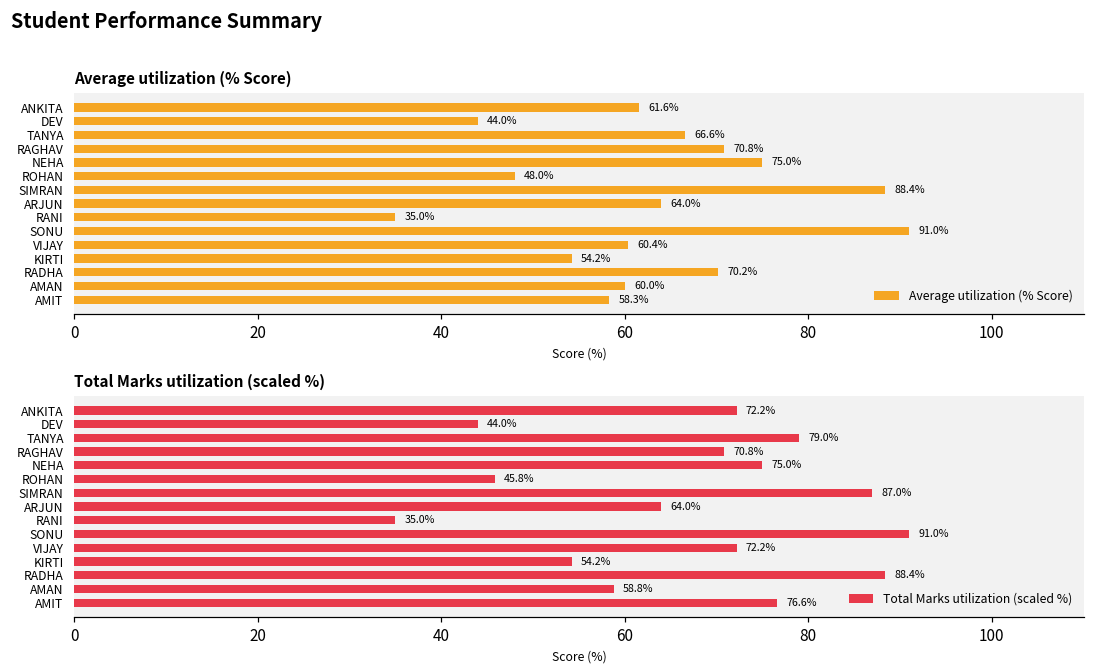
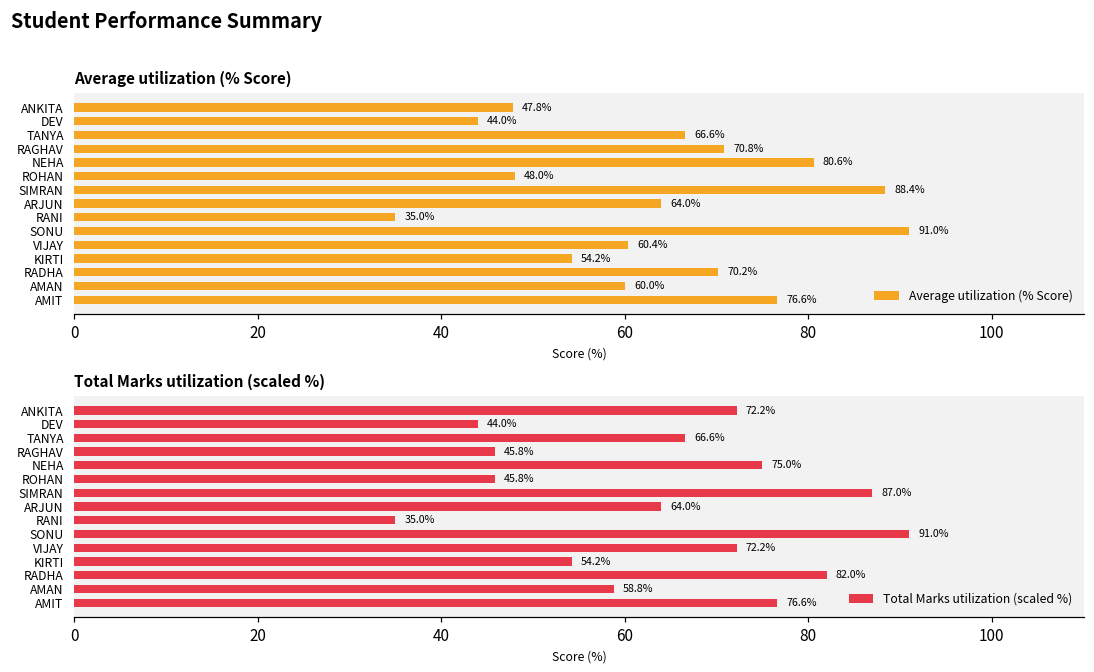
  {
    "Average utilization (% Score)": {
-     "ANKITA": "61.6%",
+     "ANKITA": "47.8%",
      "DEV": "44.0%",
      "TANYA": "66.6%",
      "RAGHAV": "70.8%",
-     "NEHA": "75.0%",
+     "NEHA": "80.6%",
      "ROHAN": "48.0%",
      "SIMRAN": "88.4%",
      "ARJUN": "64.0%",
      "RANI": "35.0%",
      "SONU": "91.0%",
      "VIJAY": "60.4%",
      "KIRTI": "54.2%",
      "RADHA": "70.2%",
      "AMAN": "60.0%",
-     "AMIT": "58.3%"
+     "AMIT": "76.6%"
    },
    "Total Marks utilization (scaled %)": {
      "ANKITA": "72.2%",
      "DEV": "44.0%",
-     "TANYA": "79.0%",
-     "RAGHAV": "70.8%",
+     "TANYA": "66.6%",
+     "RAGHAV": "45.8%",
      "NEHA": "75.0%",
      "ROHAN": "45.8%",
      "SIMRAN": "87.0%",
      "ARJUN": "64.0%",
      "RANI": "35.0%",
      "SONU": "91.0%",
      "VIJAY": "72.2%",
      "KIRTI": "54.2%",
-     "RADHA": "88.4%",
+     "RADHA": "82.0%",
      "AMAN": "58.8%",
      "AMIT": "76.6%"
    }
  }
